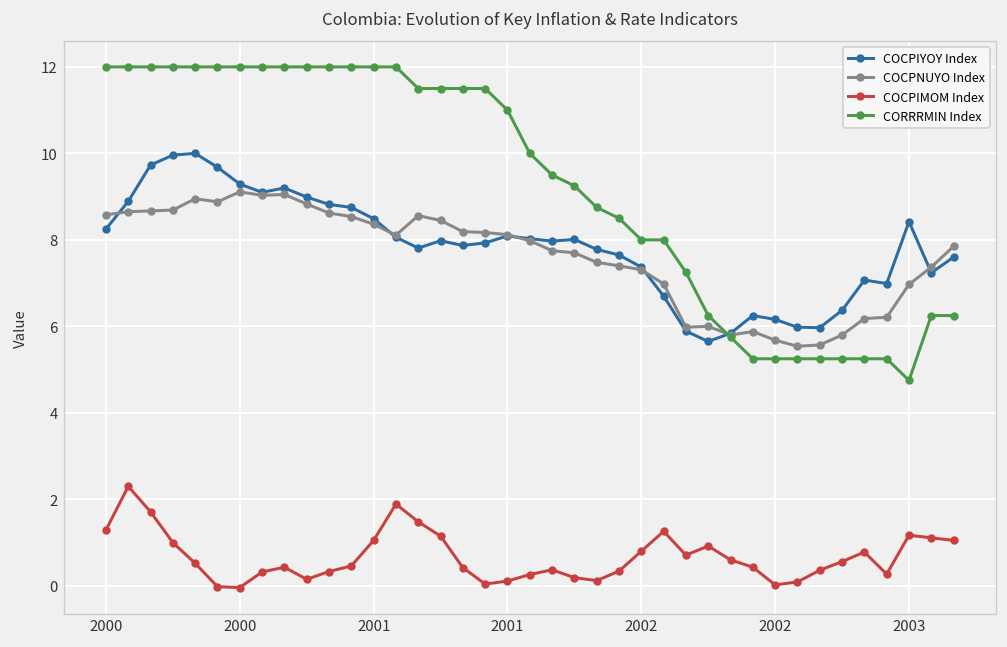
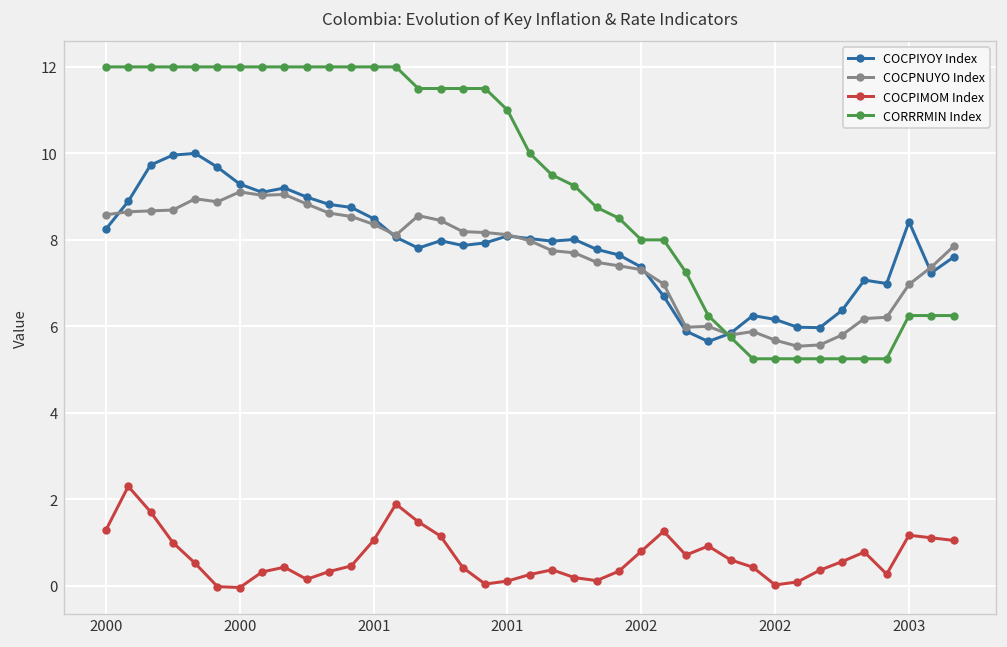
  {
    "COCPIYOY Index": {
      "2003": 8.4
    },
    "COCPNUYO Index": {
      "2003": 7.0
    },
    "COCPIMOM Index": {
      "2003": 1.2
    },
    "CORRRMIN Index": {
-     "2003": 4.8
+     "2003": 6.3
    }
  }
